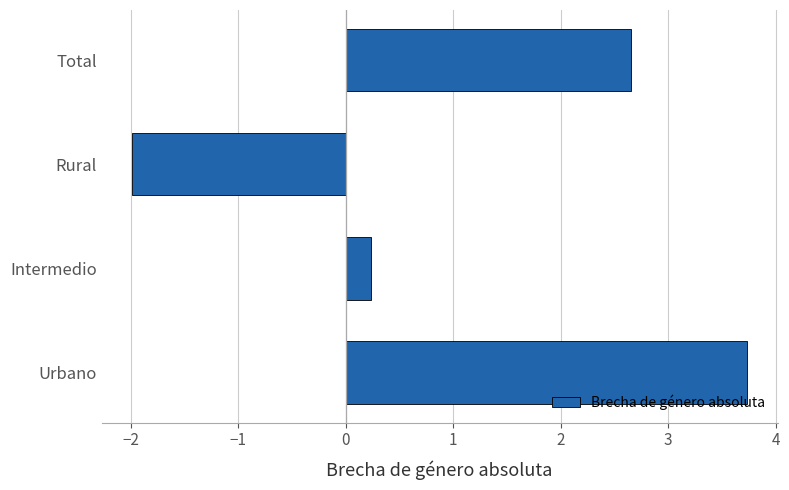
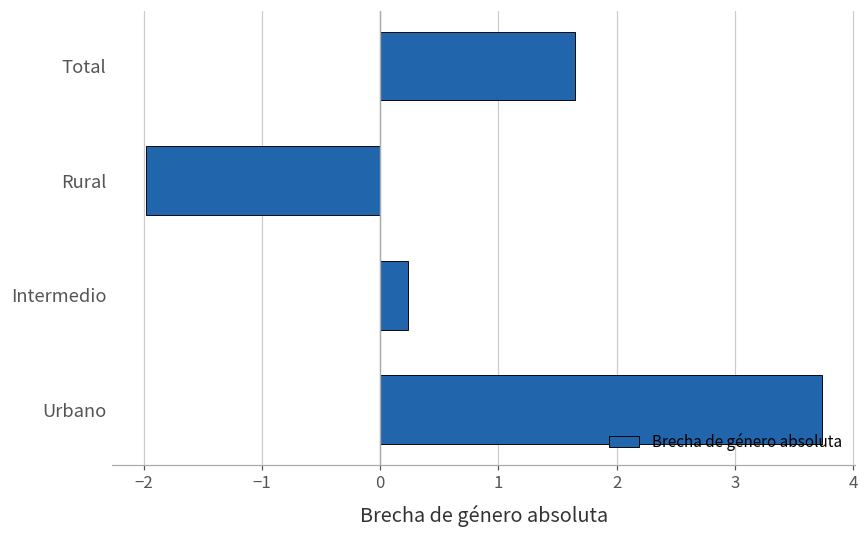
  {
-   "Total": 2.65,
+   "Total": 1.65,
    "Rural": -1.98,
    "Intermedio": 0.24,
    "Urbano": 3.73
  }
